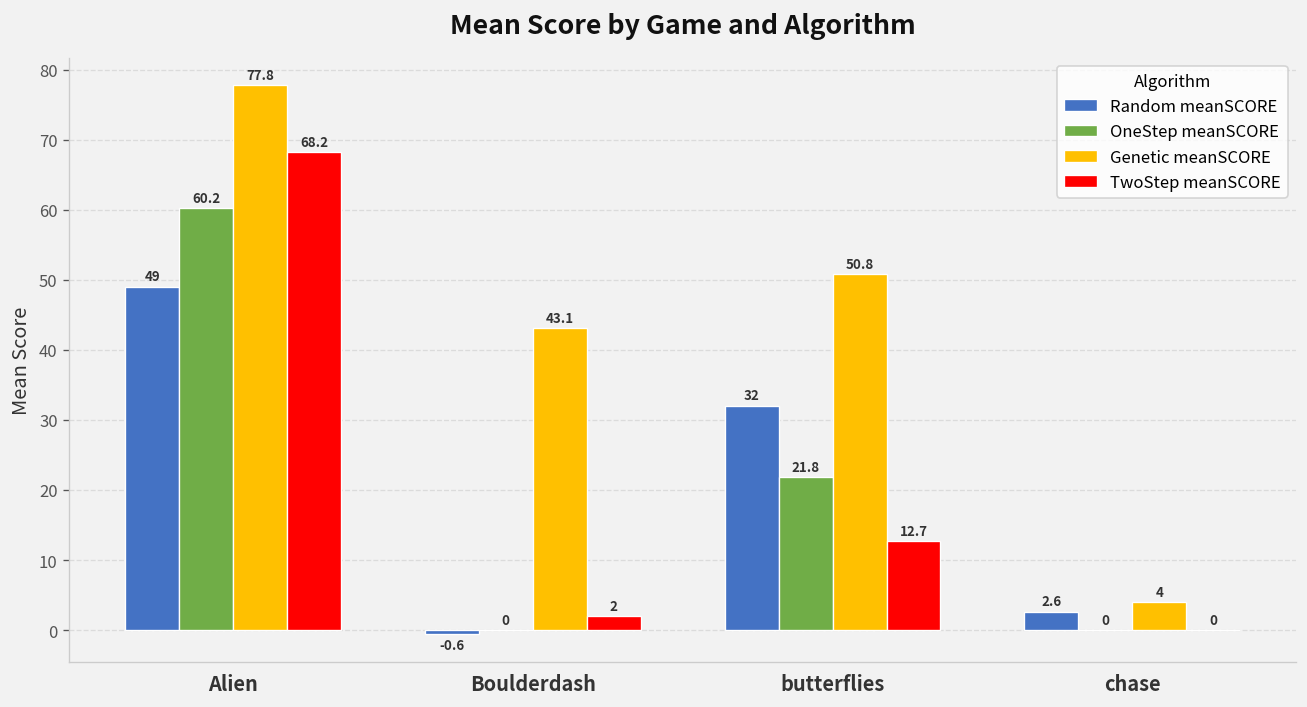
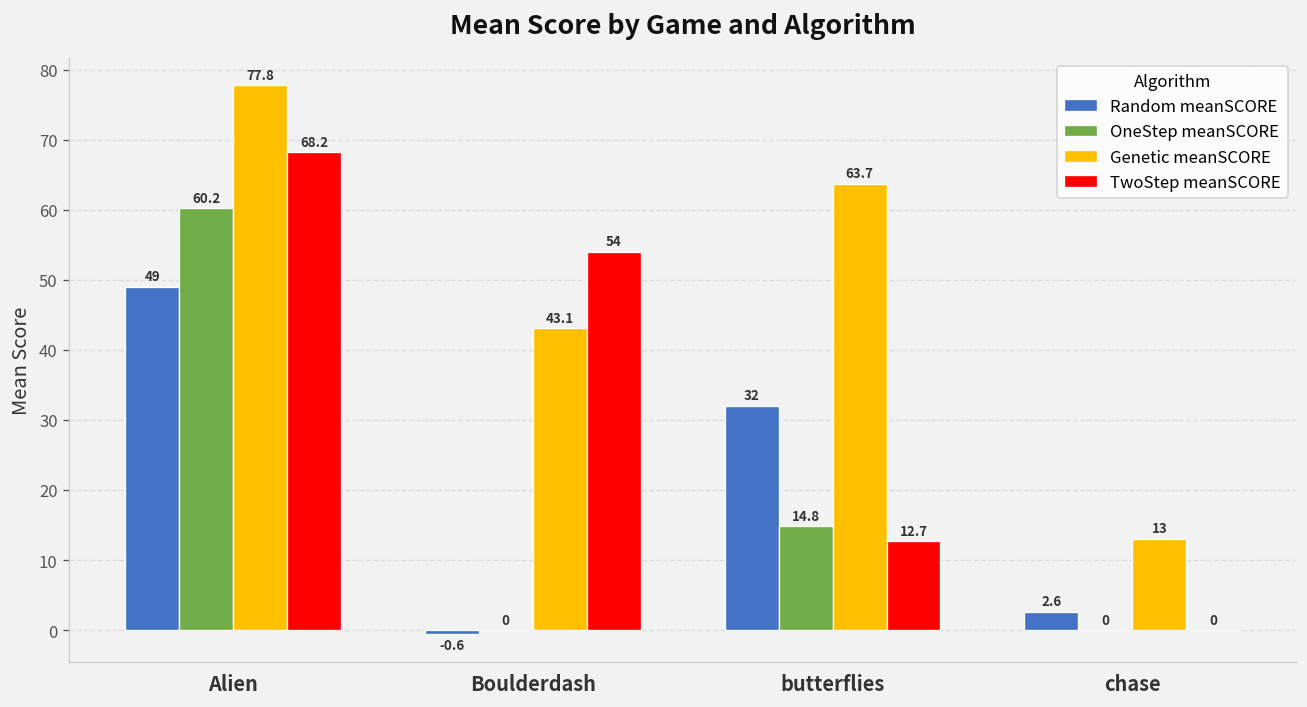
  {
    "Random meanSCORE": {
      "Alien": 49,
      "Boulderdash": -0.6,
      "butterflies": 32,
      "chase": 2.6
    },
    "OneStep meanSCORE": {
      "Alien": 60.2,
      "Boulderdash": 0,
-     "butterflies": 21.8,
+     "butterflies": 14.8,
      "chase": 0
    },
    "Genetic meanSCORE": {
      "Alien": 77.8,
      "Boulderdash": 43.1,
-     "butterflies": 50.8,
-     "chase": 4
+     "butterflies": 63.7,
+     "chase": 13
    },
    "TwoStep meanSCORE": {
      "Alien": 68.2,
-     "Boulderdash": 2,
+     "Boulderdash": 54,
      "butterflies": 12.7,
      "chase": 0
    }
  }
